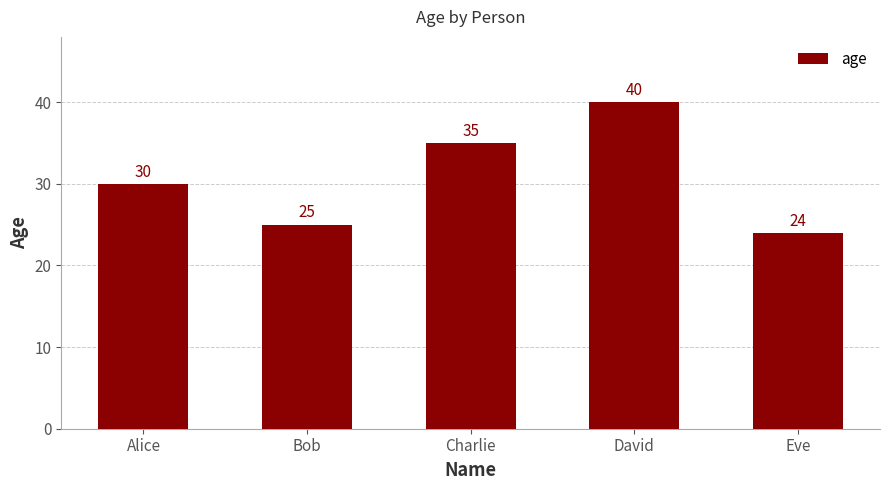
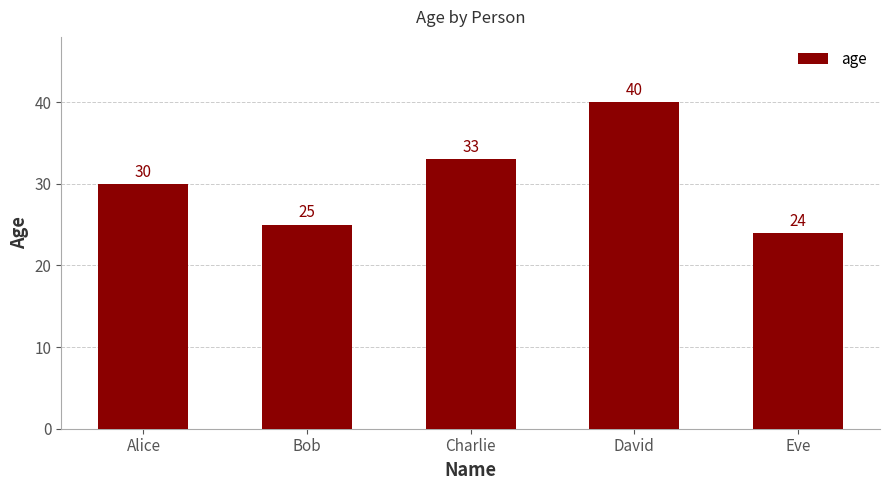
  {
    "Alice": 30,
    "Bob": 25,
-   "Charlie": 35,
+   "Charlie": 33,
    "David": 40,
    "Eve": 24
  }
